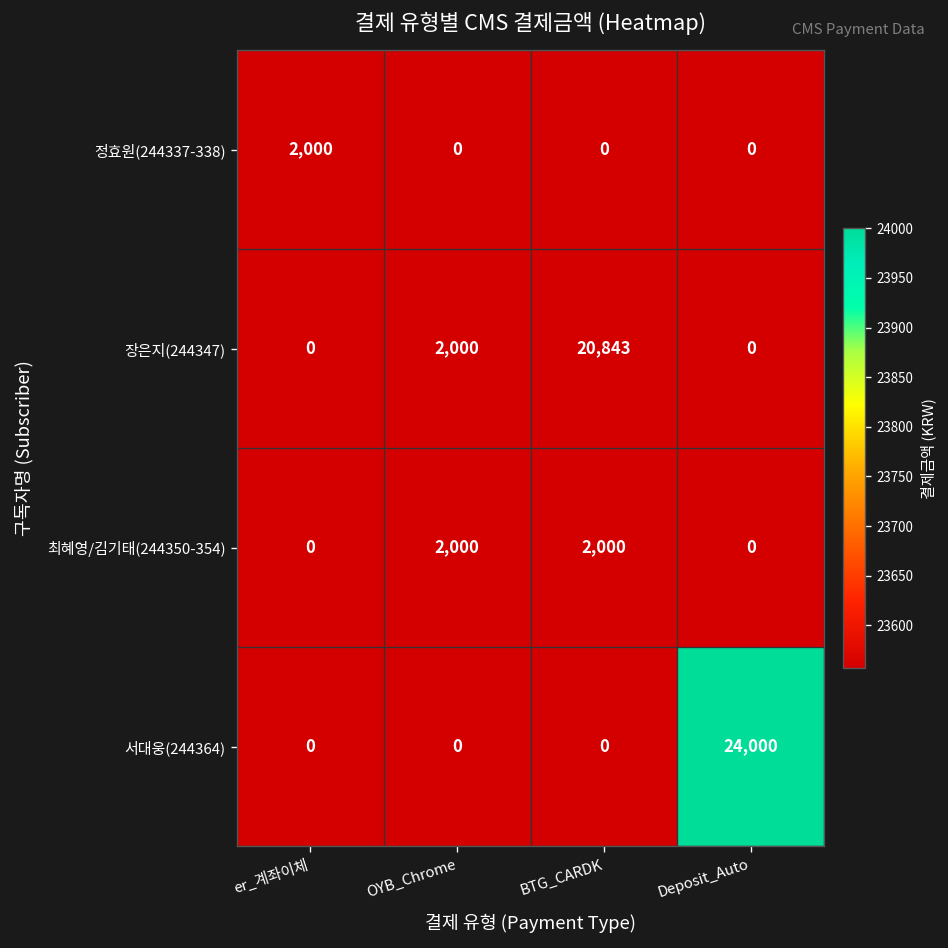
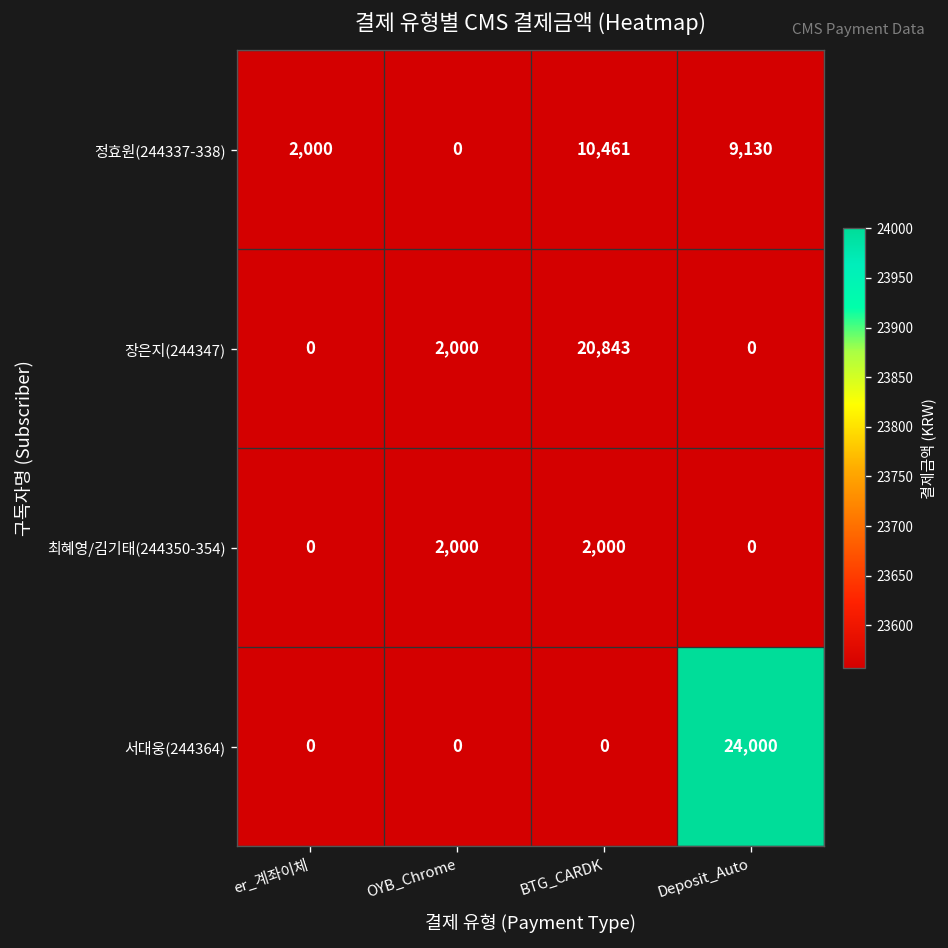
  {
    "정효원(244337-338)": {
      "er_계좌이체": "2,000",
      "OYB_Chrome": "0",
-     "BTG_CARDK": "0",
-     "Deposit_Auto": "0"
+     "BTG_CARDK": "10,461",
+     "Deposit_Auto": "9,130"
    },
    "장은지(244347)": {
      "er_계좌이체": "0",
      "OYB_Chrome": "2,000",
      "BTG_CARDK": "20,843",
      "Deposit_Auto": "0"
    },
    "최혜영/김기태(244350-354)": {
      "er_계좌이체": "0",
      "OYB_Chrome": "2,000",
      "BTG_CARDK": "2,000",
      "Deposit_Auto": "0"
    },
    "서대웅(244364)": {
      "er_계좌이체": "0",
      "OYB_Chrome": "0",
      "BTG_CARDK": "0",
      "Deposit_Auto": "24,000"
    }
  }
